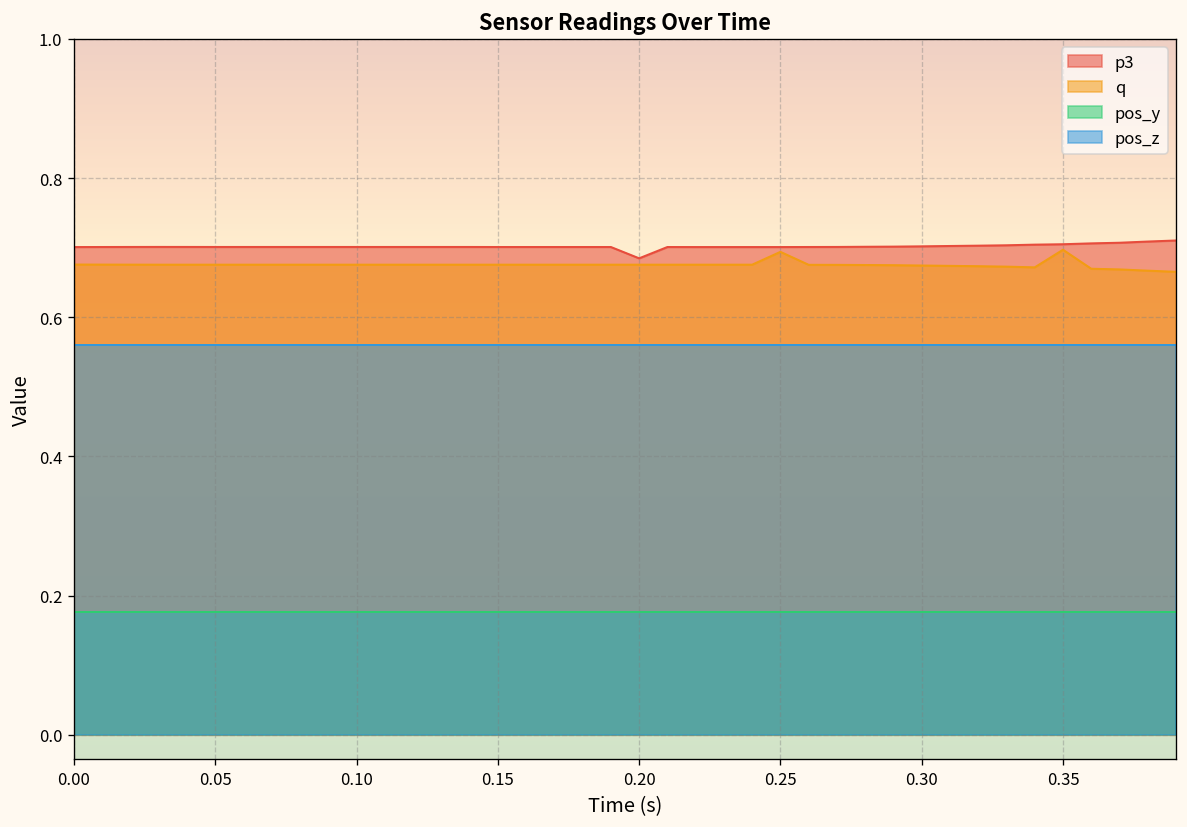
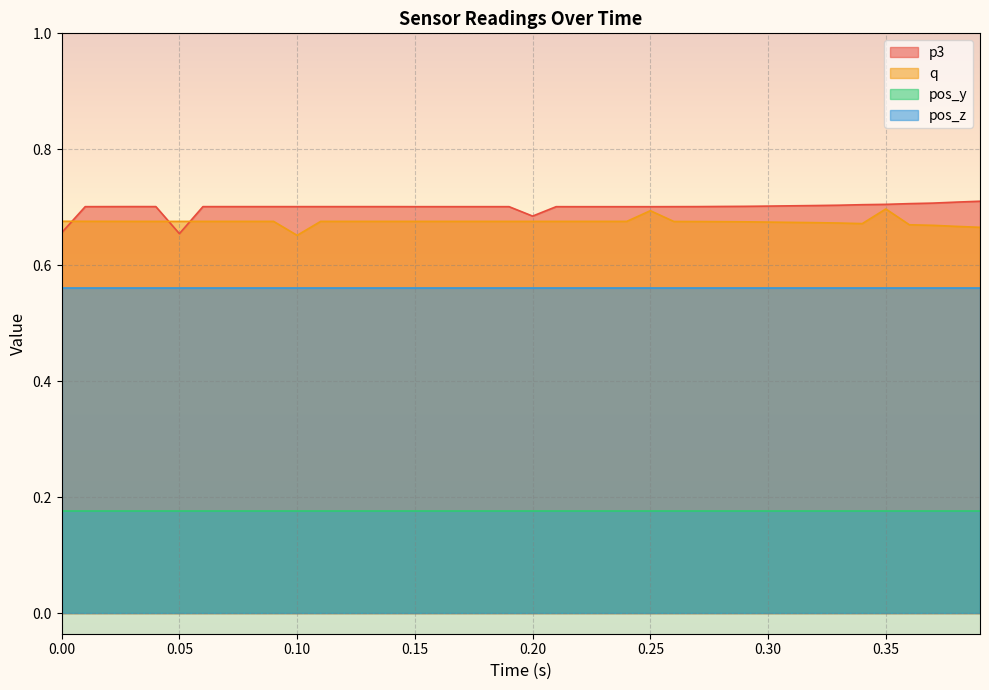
  {
    "p3": {
-     "0.00": 0.70,
-     "0.05": 0.70,
+     "0.00": 0.66,
+     "0.05": 0.65,
      "0.10": 0.70,
      "0.15": 0.70,
      "0.20": 0.68,
      "0.25": 0.70,
      "0.30": 0.70,
      "0.35": 0.71
    },
    "q": {
      "0.00": 0.68,
      "0.05": 0.68,
-     "0.10": 0.68,
+     "0.10": 0.65,
      "0.15": 0.68,
      "0.20": 0.68,
      "0.25": 0.69,
      "0.30": 0.67,
      "0.35": 0.70
    },
    "pos_y": {
      "0.00": 0.18,
      "0.05": 0.18,
      "0.10": 0.18,
      "0.15": 0.18,
      "0.20": 0.18,
      "0.25": 0.18,
      "0.30": 0.18,
      "0.35": 0.18
    },
    "pos_z": {
      "0.00": 0.56,
      "0.05": 0.56,
      "0.10": 0.56,
      "0.15": 0.56,
      "0.20": 0.56,
      "0.25": 0.56,
      "0.30": 0.56,
      "0.35": 0.56
    }
  }
